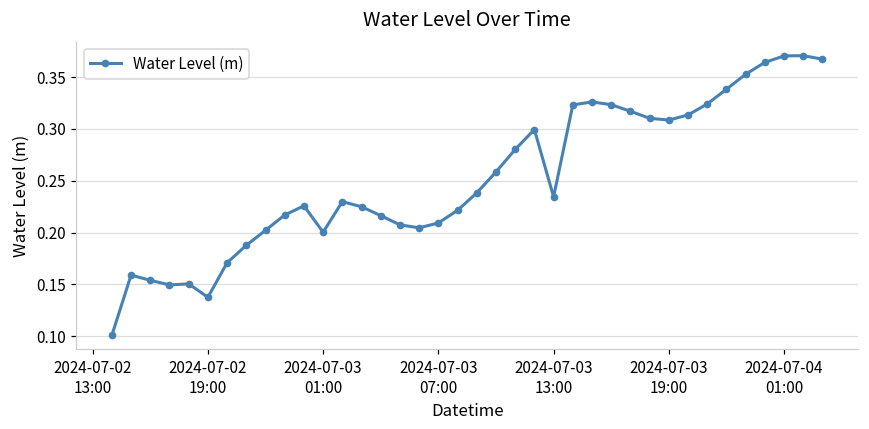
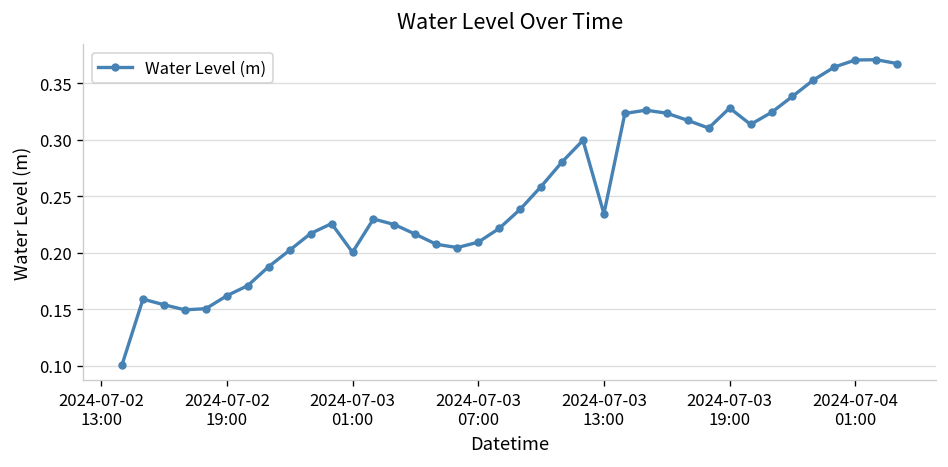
  {
-   "2024-07-02 19:00": 0.14,
+   "2024-07-02 19:00": 0.16,
    "2024-07-03 01:00": 0.20,
    "2024-07-03 07:00": 0.21,
    "2024-07-03 13:00": 0.23,
-   "2024-07-03 19:00": 0.31,
+   "2024-07-03 19:00": 0.33,
    "2024-07-04 01:00": 0.37
  }
